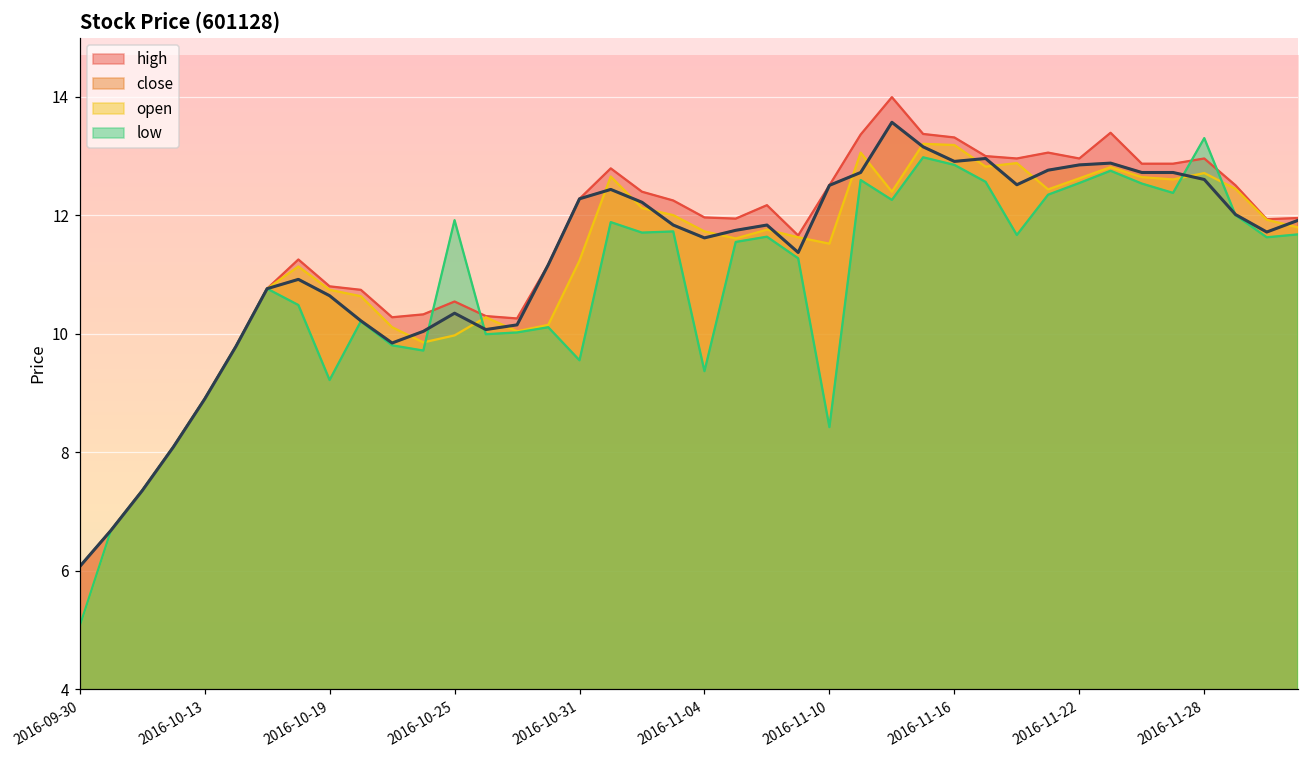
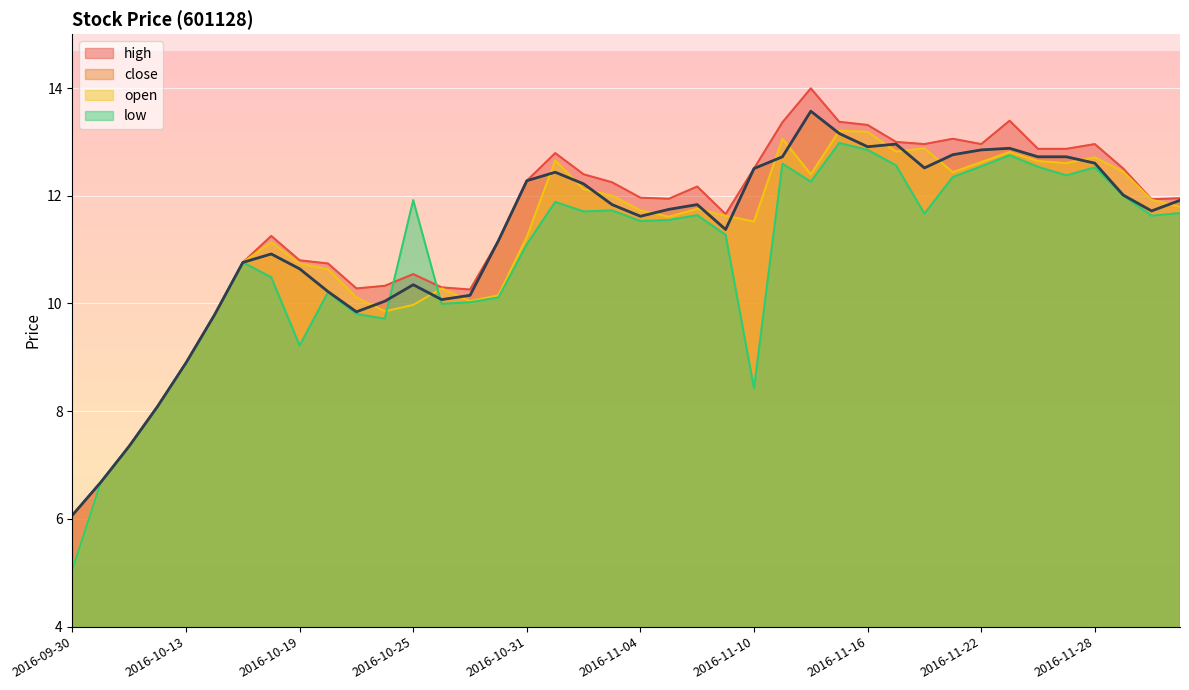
  {
    "low": {
      "2016-10-19": 9.2,
      "2016-10-25": 11.9,
-     "2016-10-31": 9.6,
-     "2016-11-04": 9.4,
+     "2016-10-31": 11.1,
+     "2016-11-04": 11.5,
      "2016-11-10": 8.4,
      "2016-11-16": 12.9,
      "2016-11-22": 12.5,
-     "2016-11-28": 13.3
+     "2016-11-28": 12.5
    }
  }
